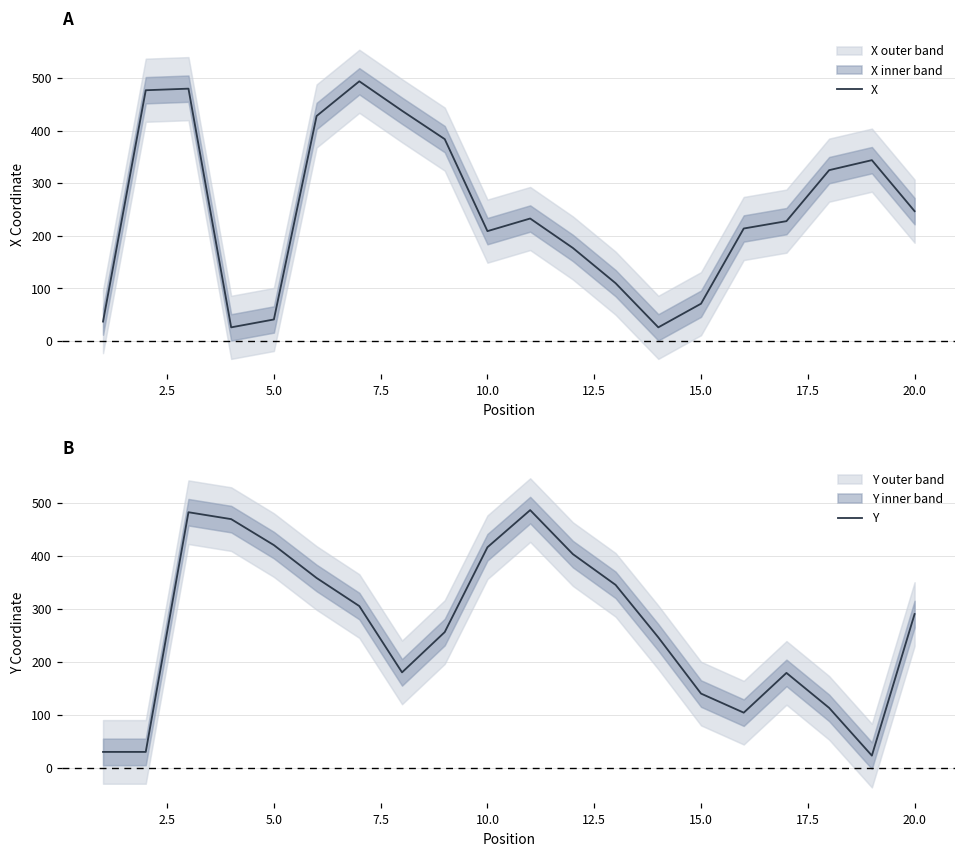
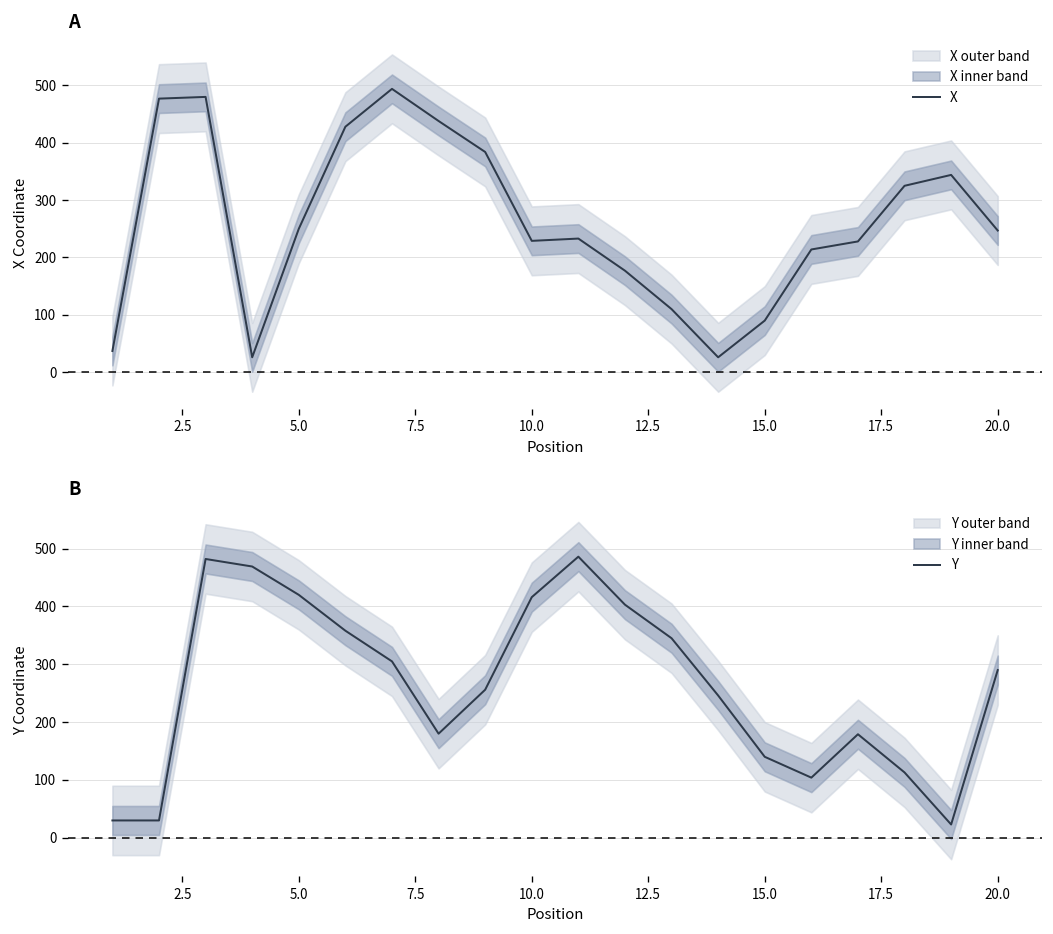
  {
    "A": {
      "X": {
-       "5.0": 40,
-       "10.0": 210,
-       "15.0": 70,
+       "5.0": 250,
+       "10.0": 230,
+       "15.0": 90,
        "20.0": 250
      }
    },
    "B": {
      "Y": {
        "5.0": 420,
        "10.0": 420,
        "15.0": 140,
        "20.0": 290
      }
    }
  }
